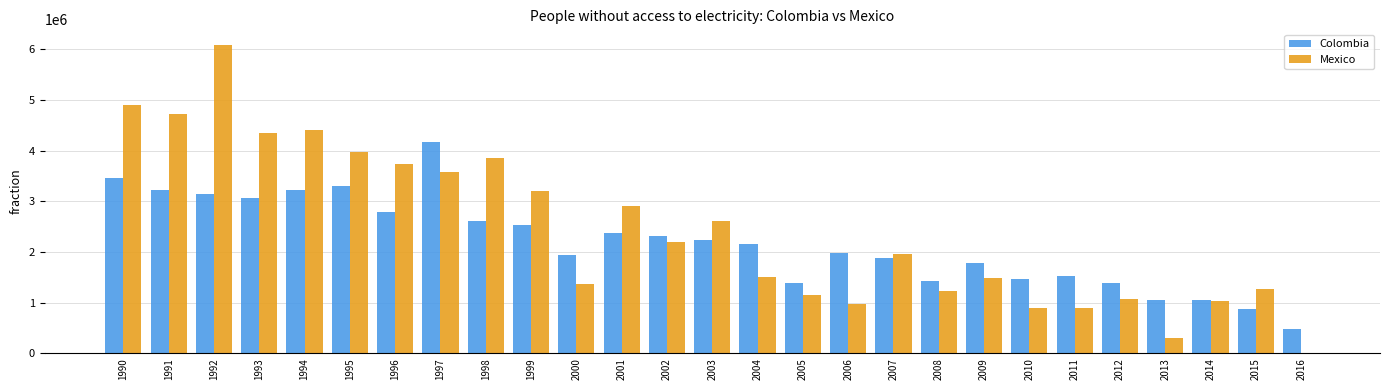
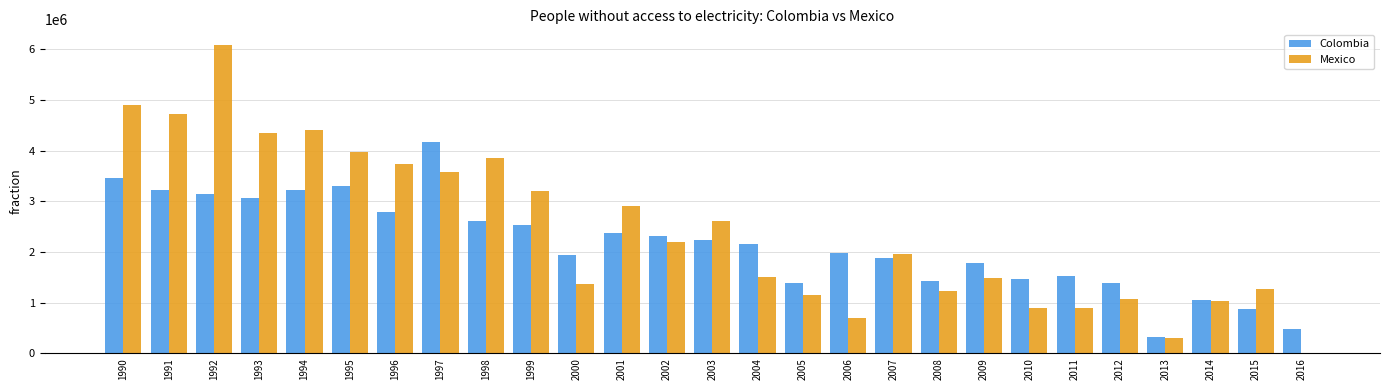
  {
    "Colombia": {
      "1990": 3500000,
      "1991": 3200000,
      "1992": 3100000,
      "1993": 3100000,
      "1994": 3200000,
      "1995": 3300000,
      "1996": 2800000,
      "1997": 4200000,
      "1998": 2600000,
      "1999": 2500000,
      "2000": 1900000,
      "2001": 2400000,
      "2002": 2300000,
      "2003": 2200000,
      "2004": 2200000,
      "2005": 1400000,
      "2006": 2000000,
      "2007": 1900000,
      "2008": 1400000,
      "2009": 1800000,
      "2010": 1500000,
      "2011": 1500000,
      "2012": 1400000,
-     "2013": 1100000,
+     "2013": 300000,
      "2014": 1100000,
      "2015": 900000,
      "2016": 500000
    },
    "Mexico": {
      "1990": 4900000,
      "1991": 4700000,
      "1992": 6100000,
      "1993": 4400000,
      "1994": 4400000,
      "1995": 4000000,
      "1996": 3700000,
      "1997": 3600000,
      "1998": 3900000,
      "1999": 3200000,
      "2000": 1400000,
      "2001": 2900000,
      "2002": 2200000,
      "2003": 2600000,
      "2004": 1500000,
      "2005": 1200000,
-     "2006": 1000000,
+     "2006": 700000,
      "2007": 2000000,
      "2008": 1200000,
      "2009": 1500000,
      "2010": 900000,
      "2011": 900000,
      "2012": 1100000,
      "2013": 300000,
      "2014": 1000000,
      "2015": 1300000,
      "2016": 0
    }
  }
